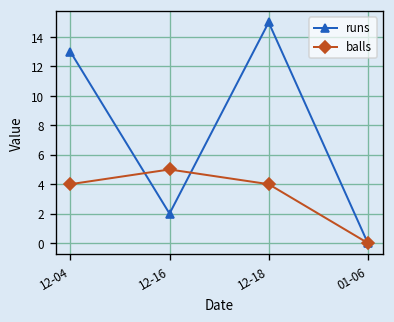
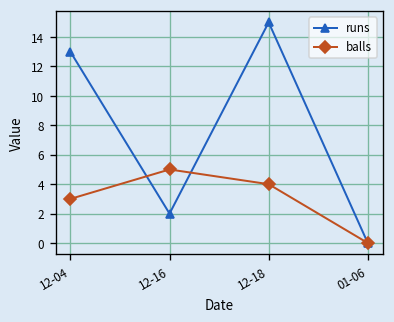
  {
    "runs": {
      "12-04": 13,
      "12-16": 2,
      "12-18": 15
    },
    "balls": {
-     "12-04": 4,
+     "12-04": 3,
      "12-16": 5,
      "12-18": 4
    }
  }
